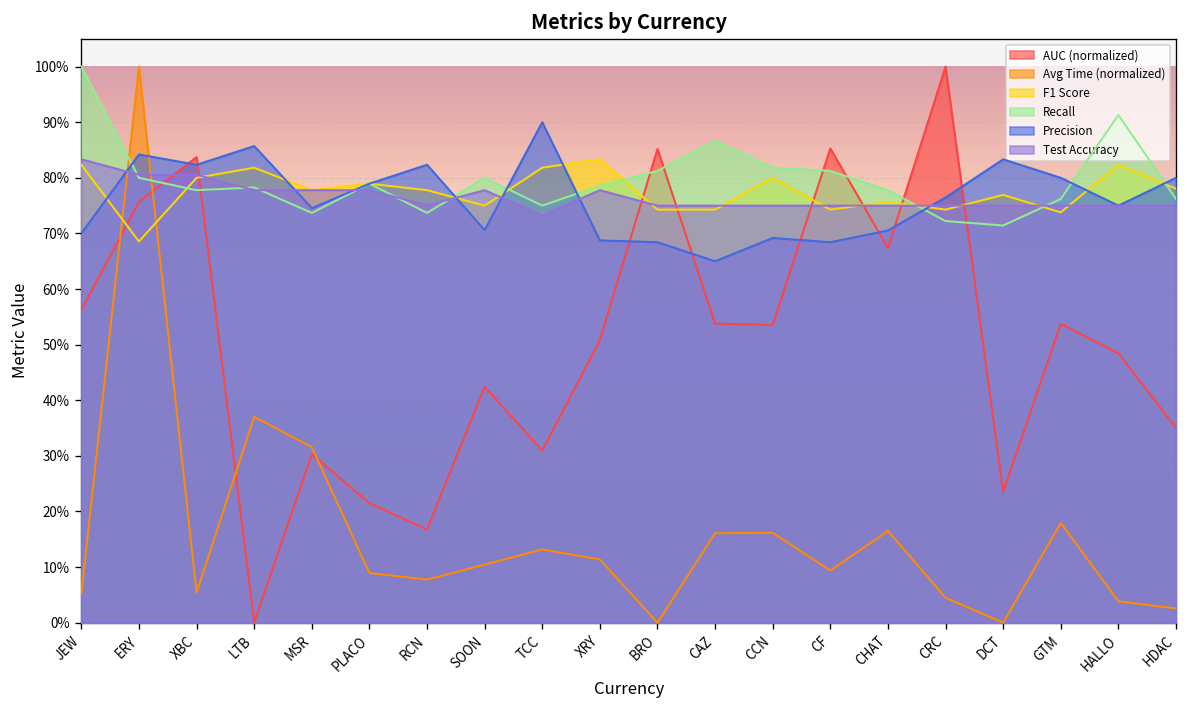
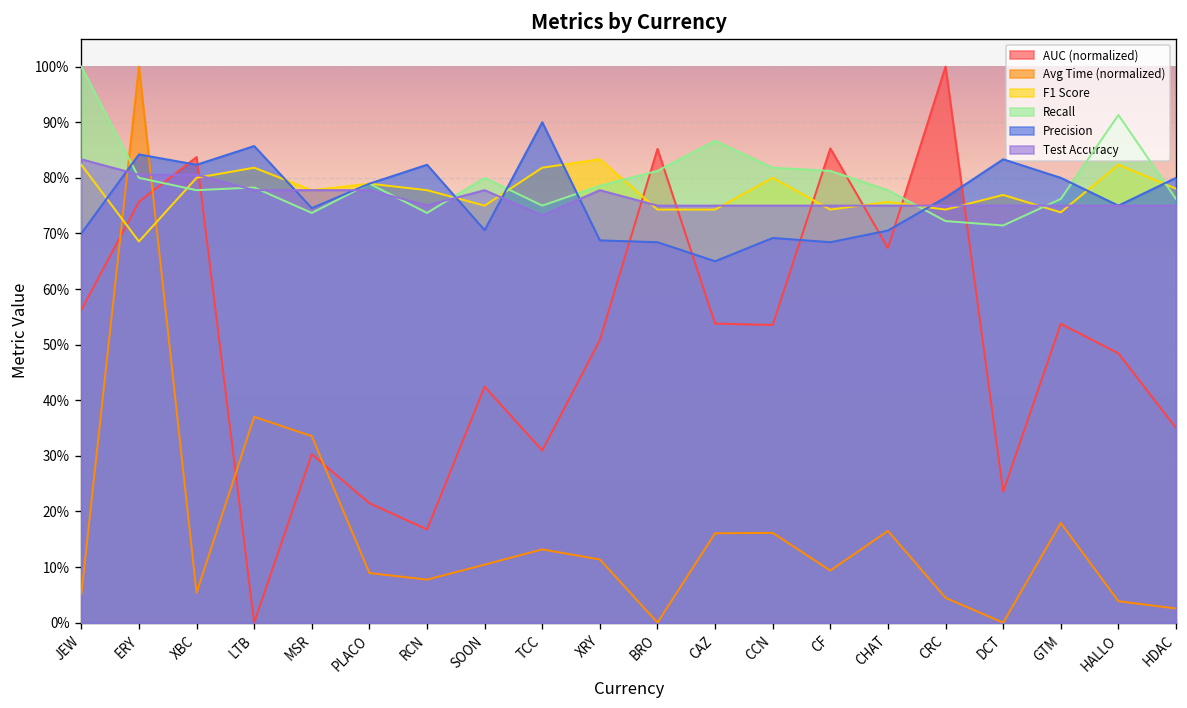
  {
    "AUC (normalized)": {
      "JEW": "56%",
      "ERY": "76%",
      "XBC": "84%",
      "LTB": "0%",
      "MSR": "30%",
      "PLACO": "21%",
      "RCN": "17%",
      "SOON": "42%",
      "TCC": "31%",
      "XRY": "51%",
      "BRO": "85%",
      "CAZ": "54%",
      "CCN": "54%",
      "CF": "85%",
      "CHAT": "67%",
      "CRC": "100%",
      "DCT": "24%",
      "GTM": "54%",
      "HALLO": "48%",
      "HDAC": "35%"
    },
    "Avg Time (normalized)": {
      "JEW": "5%",
      "ERY": "100%",
      "XBC": "5%",
      "LTB": "37%",
-     "MSR": "32%",
+     "MSR": "34%",
      "PLACO": "9%",
      "RCN": "8%",
      "SOON": "10%",
      "TCC": "13%",
      "XRY": "11%",
      "BRO": "0%",
      "CAZ": "16%",
      "CCN": "16%",
      "CF": "9%",
      "CHAT": "17%",
      "CRC": "4%",
      "DCT": "0%",
      "GTM": "18%",
      "HALLO": "4%",
      "HDAC": "3%"
    },
    "F1 Score": {
      "JEW": "82%",
      "ERY": "69%",
      "XBC": "80%",
      "LTB": "82%",
      "RCN": "78%",
      "SOON": "75%",
      "TCC": "82%",
      "XRY": "83%",
      "BRO": "74%",
      "CAZ": "74%",
      "CCN": "80%",
      "CF": "74%",
      "CHAT": "76%",
      "CRC": "74%",
      "DCT": "77%",
      "GTM": "74%",
      "HALLO": "82%",
      "HDAC": "78%"
    },
    "Recall": {
      "JEW": "100%",
      "ERY": "80%",
      "XBC": "78%",
      "MSR": "74%",
      "RCN": "74%",
      "SOON": "80%",
      "TCC": "75%",
      "XRY": "79%",
      "BRO": "81%",
      "CAZ": "87%",
      "CCN": "82%",
      "CF": "81%",
      "CHAT": "78%",
      "CRC": "72%",
      "DCT": "71%",
      "GTM": "76%",
      "HDAC": "76%"
    },
    "Precision": {
      "JEW": "70%",
      "ERY": "84%",
      "XBC": "82%",
      "LTB": "86%",
      "MSR": "75%",
      "RCN": "82%",
      "SOON": "71%",
      "TCC": "90%",
      "XRY": "69%",
      "BRO": "68%",
      "CAZ": "65%",
      "CCN": "69%",
      "CF": "68%",
      "CHAT": "71%",
      "CRC": "76%",
      "DCT": "83%",
      "GTM": "80%",
      "HDAC": "80%"
    },
    "Test Accuracy": {
      "JEW": "83%",
      "ERY": "81%",
      "XBC": "81%",
      "PLACO": "78%",
      "RCN": "75%",
      "SOON": "78%",
      "TCC": "73%",
      "XRY": "78%",
      "BRO": "75%",
      "CAZ": "75%",
      "CCN": "75%",
      "CF": "75%",
      "CHAT": "75%",
      "CRC": "75%",
      "DCT": "75%",
      "GTM": "75%",
      "HDAC": "75%"
    }
  }
